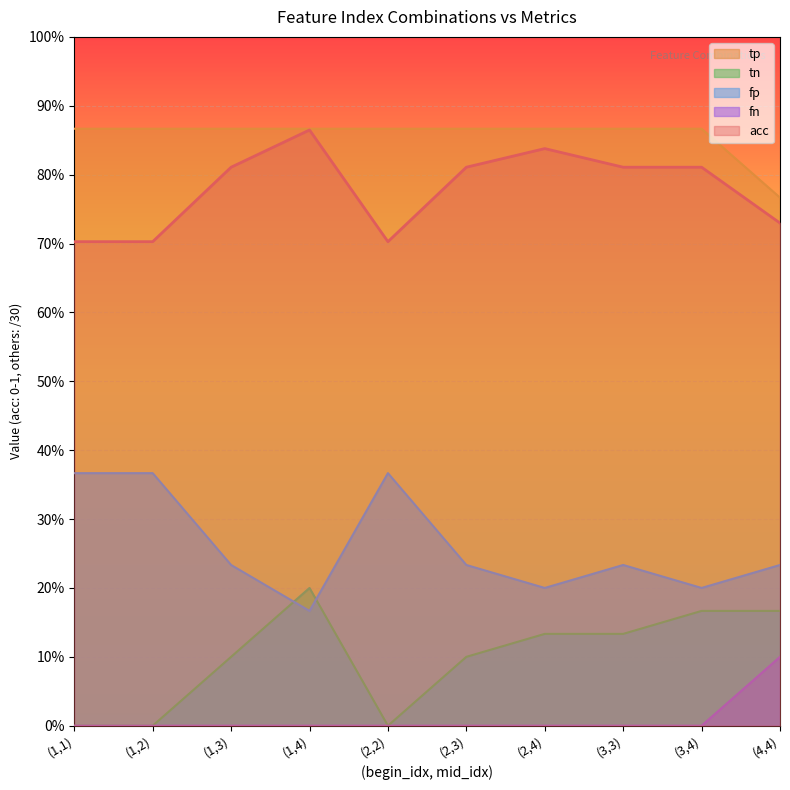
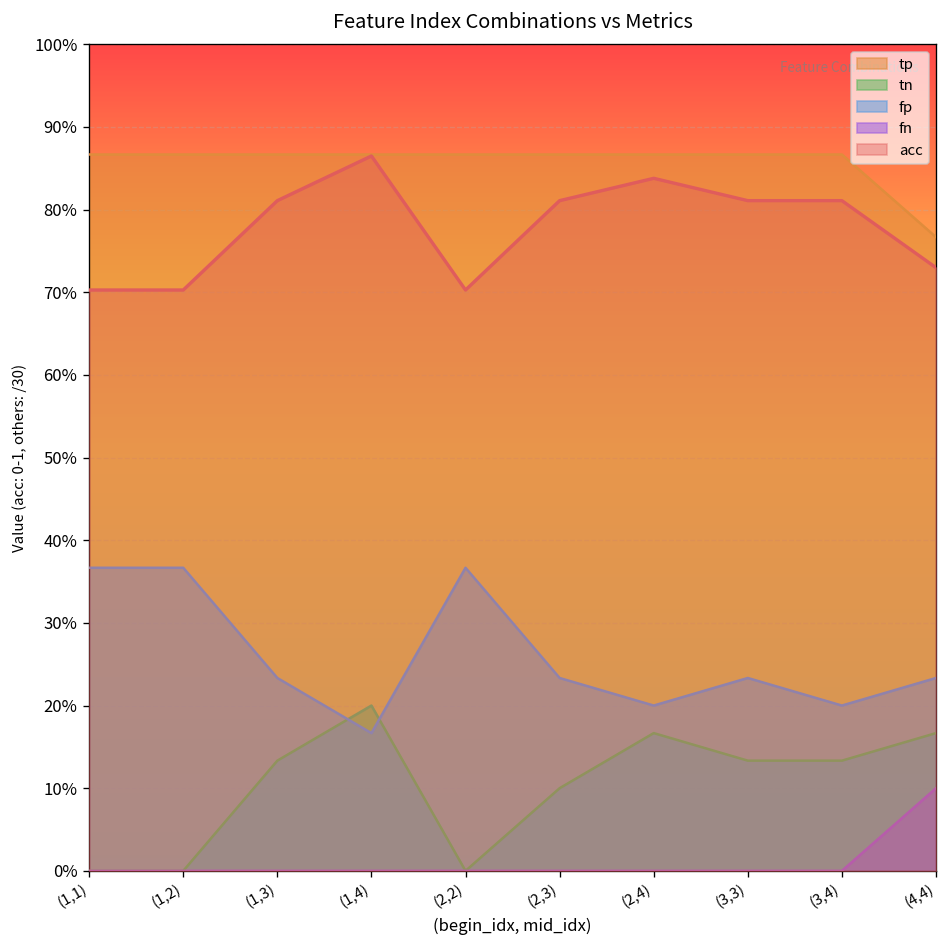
  {
    "tn": {
-     "(1,3)": "10%",
+     "(1,3)": "13%",
      "(1,4)": "20%",
      "(2,3)": "10%",
-     "(2,4)": "13%",
+     "(2,4)": "17%",
      "(3,3)": "13%",
-     "(3,4)": "17%",
+     "(3,4)": "13%",
      "(4,4)": "17%"
    },
    "fp": {
      "(1,1)": "37%",
      "(1,2)": "37%",
      "(1,3)": "23%",
      "(1,4)": "17%",
      "(2,2)": "37%",
      "(2,3)": "23%",
      "(2,4)": "20%",
      "(3,3)": "23%",
      "(3,4)": "20%",
      "(4,4)": "23%"
    },
    "fn": {
      "(1,3)": "0%",
      "(1,4)": "0%",
      "(2,3)": "0%",
      "(2,4)": "0%",
      "(3,3)": "0%",
      "(3,4)": "0%",
      "(4,4)": "10%"
    }
  }
